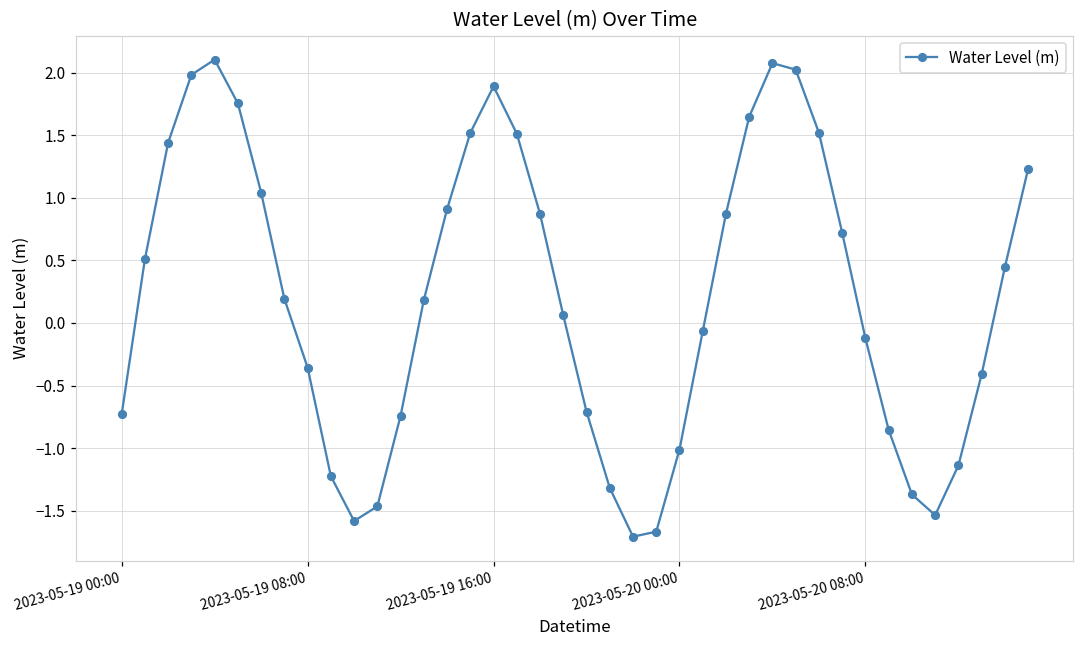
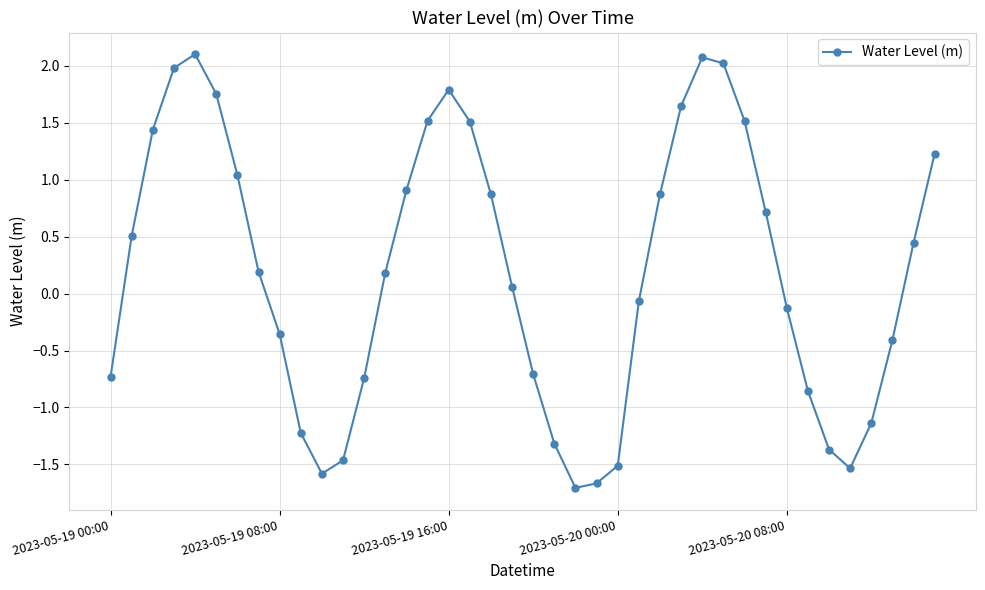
  {
    "2023-05-19 00:00": -0.73,
    "2023-05-19 08:00": -0.36,
-   "2023-05-19 16:00": 1.89,
-   "2023-05-20 00:00": -1.01,
+   "2023-05-19 16:00": 1.79,
+   "2023-05-20 00:00": -1.51,
    "2023-05-20 08:00": -0.12
  }
